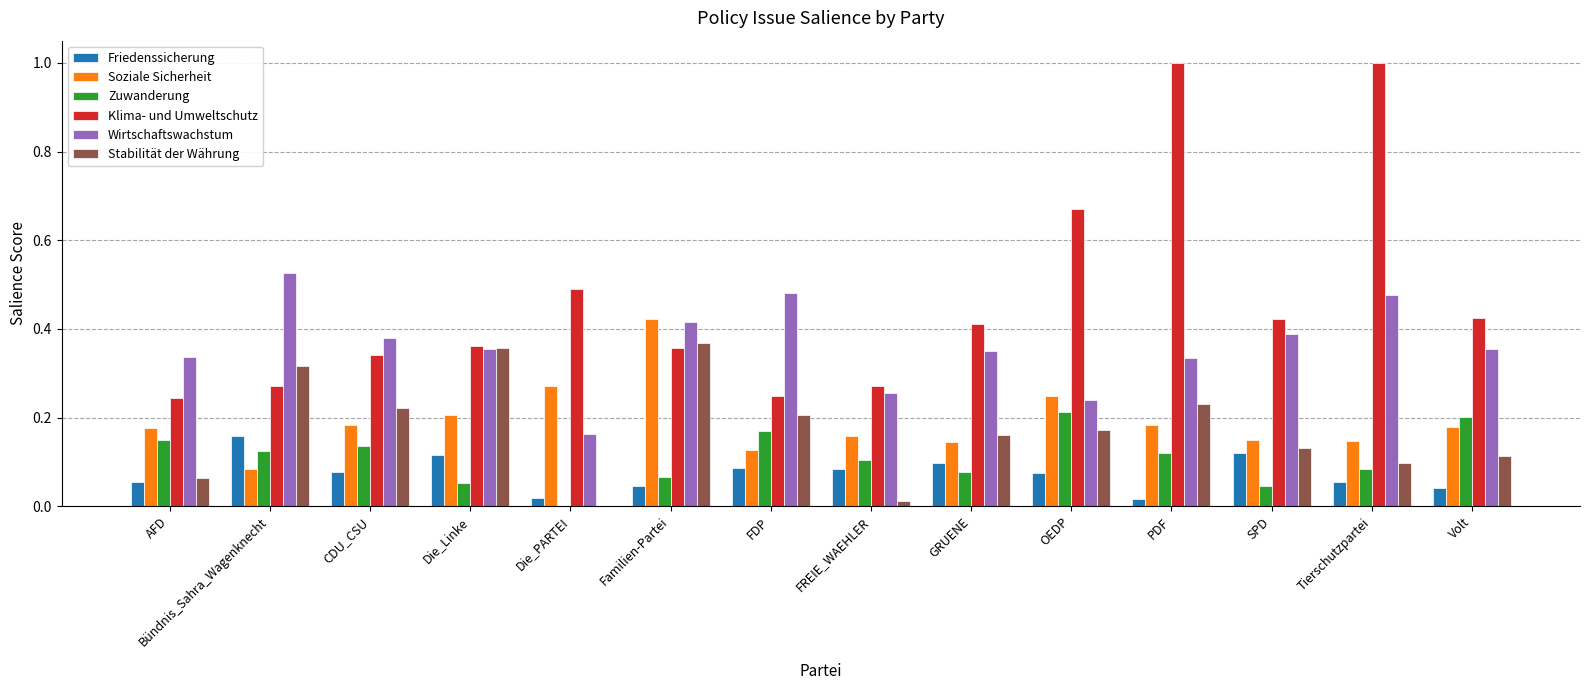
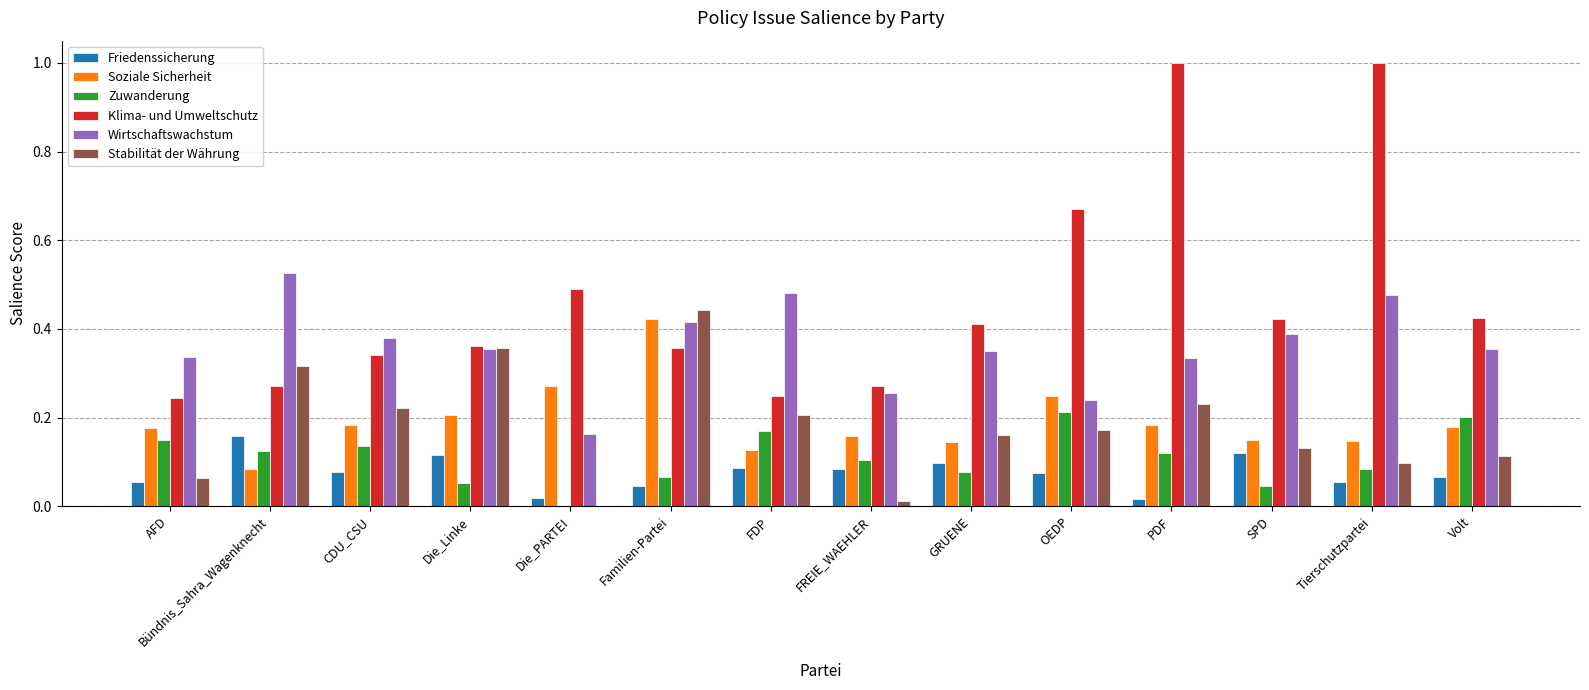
  {
    "Friedenssicherung": {
      "AFD": 0.06,
      "Bündnis_Sahra_Wagenknecht": 0.16,
      "CDU_CSU": 0.08,
      "Die_Linke": 0.11,
      "Die_PARTEI": 0.02,
      "Familien-Partei": 0.05,
      "FDP": 0.09,
      "FREIE_WAEHLER": 0.08,
      "GRUENE": 0.10,
      "OEDP": 0.08,
      "PDF": 0.02,
      "SPD": 0.12,
      "Tierschutzpartei": 0.05,
-     "Volt": 0.04
+     "Volt": 0.07
    },
    "Soziale Sicherheit": {
      "AFD": 0.18,
      "Bündnis_Sahra_Wagenknecht": 0.08,
      "CDU_CSU": 0.18,
      "Die_Linke": 0.21,
      "Die_PARTEI": 0.27,
      "Familien-Partei": 0.42,
      "FDP": 0.13,
      "FREIE_WAEHLER": 0.16,
      "GRUENE": 0.14,
      "OEDP": 0.25,
      "PDF": 0.18,
      "SPD": 0.15,
      "Tierschutzpartei": 0.15,
      "Volt": 0.18
    },
    "Zuwanderung": {
      "AFD": 0.15,
      "Bündnis_Sahra_Wagenknecht": 0.12,
      "CDU_CSU": 0.13,
      "Die_Linke": 0.05,
      "Die_PARTEI": 0.00,
      "Familien-Partei": 0.07,
      "FDP": 0.17,
      "FREIE_WAEHLER": 0.10,
      "GRUENE": 0.08,
      "OEDP": 0.21,
      "PDF": 0.12,
      "SPD": 0.05,
      "Tierschutzpartei": 0.08,
      "Volt": 0.20
    },
    "Klima- und Umweltschutz": {
      "AFD": 0.24,
      "Bündnis_Sahra_Wagenknecht": 0.27,
      "CDU_CSU": 0.34,
      "Die_Linke": 0.36,
      "Die_PARTEI": 0.49,
      "Familien-Partei": 0.36,
      "FDP": 0.25,
      "FREIE_WAEHLER": 0.27,
      "GRUENE": 0.41,
      "OEDP": 0.67,
      "PDF": 1.00,
      "SPD": 0.42,
      "Tierschutzpartei": 1.00,
      "Volt": 0.43
    },
    "Wirtschaftswachstum": {
      "AFD": 0.34,
      "Bündnis_Sahra_Wagenknecht": 0.53,
      "CDU_CSU": 0.38,
      "Die_Linke": 0.35,
      "Die_PARTEI": 0.16,
      "Familien-Partei": 0.42,
      "FDP": 0.48,
      "FREIE_WAEHLER": 0.26,
      "GRUENE": 0.35,
      "OEDP": 0.24,
      "PDF": 0.33,
      "SPD": 0.39,
      "Tierschutzpartei": 0.48,
      "Volt": 0.35
    },
    "Stabilität der Währung": {
      "AFD": 0.06,
      "Bündnis_Sahra_Wagenknecht": 0.32,
      "CDU_CSU": 0.22,
      "Die_Linke": 0.36,
      "Die_PARTEI": 0.00,
-     "Familien-Partei": 0.37,
+     "Familien-Partei": 0.44,
      "FDP": 0.21,
      "FREIE_WAEHLER": 0.01,
      "GRUENE": 0.16,
      "OEDP": 0.17,
      "PDF": 0.23,
      "SPD": 0.13,
      "Tierschutzpartei": 0.10,
      "Volt": 0.11
    }
  }
